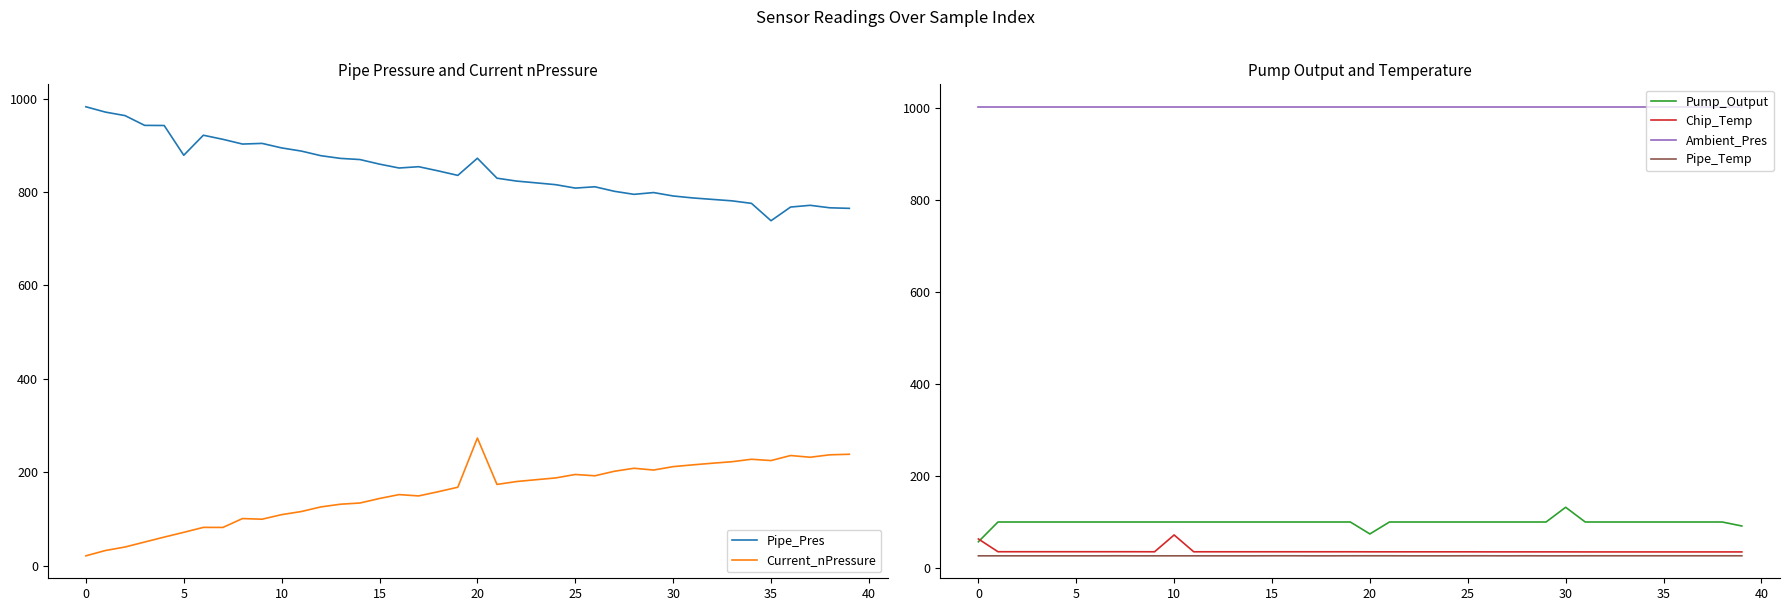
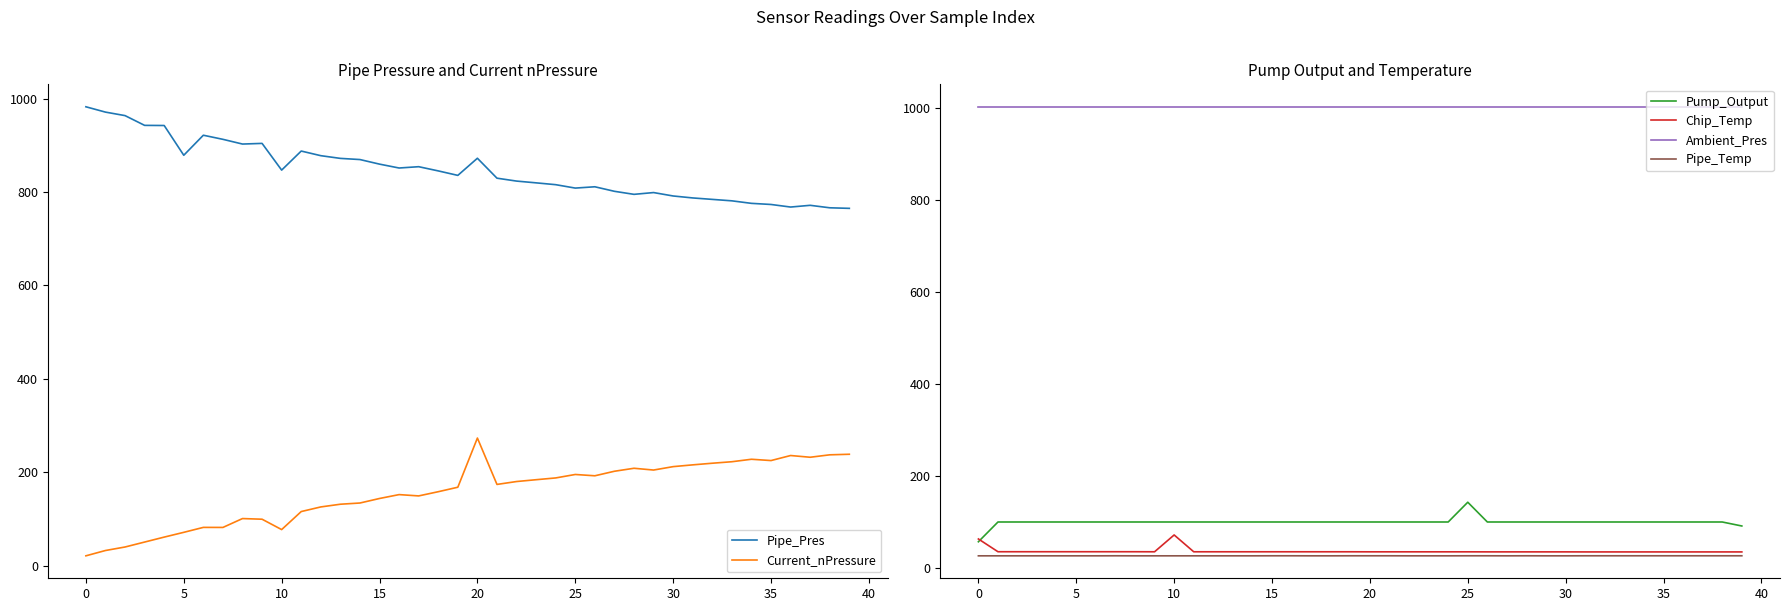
  {
    "Pipe Pressure and Current nPressure": {
      "Pipe_Pres": {
        "0": 980,
        "5": 880,
-       "10": 890,
+       "10": 850,
        "15": 860,
        "20": 870,
        "25": 810,
        "30": 790,
-       "35": 740
+       "35": 770
      },
      "Current_nPressure": {
        "0": 20,
        "5": 70,
-       "10": 110,
+       "10": 80,
        "15": 140,
        "20": 270,
        "25": 200,
        "30": 210,
        "35": 220
      }
    },
    "Pump Output and Temperature": {
      "Pump_Output": {
        "0": 60,
        "5": 100,
        "10": 100,
        "15": 100,
-       "20": 70,
-       "25": 100,
-       "30": 130,
+       "20": 100,
+       "25": 140,
+       "30": 100,
        "35": 100
      },
      "Chip_Temp": {
        "0": 60,
        "5": 40,
        "10": 70,
        "15": 40,
        "20": 40,
        "25": 40,
        "30": 40,
        "35": 30
      },
      "Ambient_Pres": {
        "0": 1000,
        "5": 1000,
        "10": 1000,
        "15": 1000,
        "20": 1000,
        "25": 1000,
        "30": 1000
      },
      "Pipe_Temp": {
        "0": 30,
        "5": 30,
        "10": 30,
        "15": 30,
        "20": 30,
        "25": 30,
        "30": 30,
        "35": 30
      }
    }
  }
